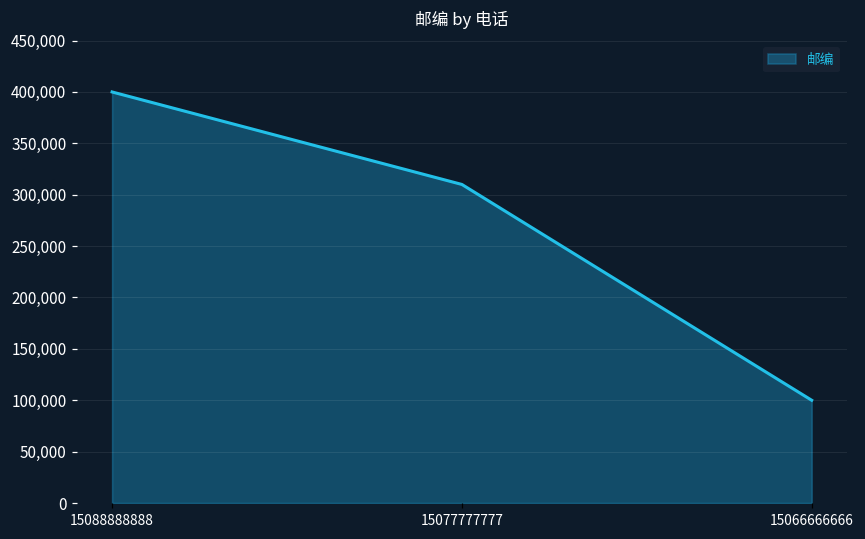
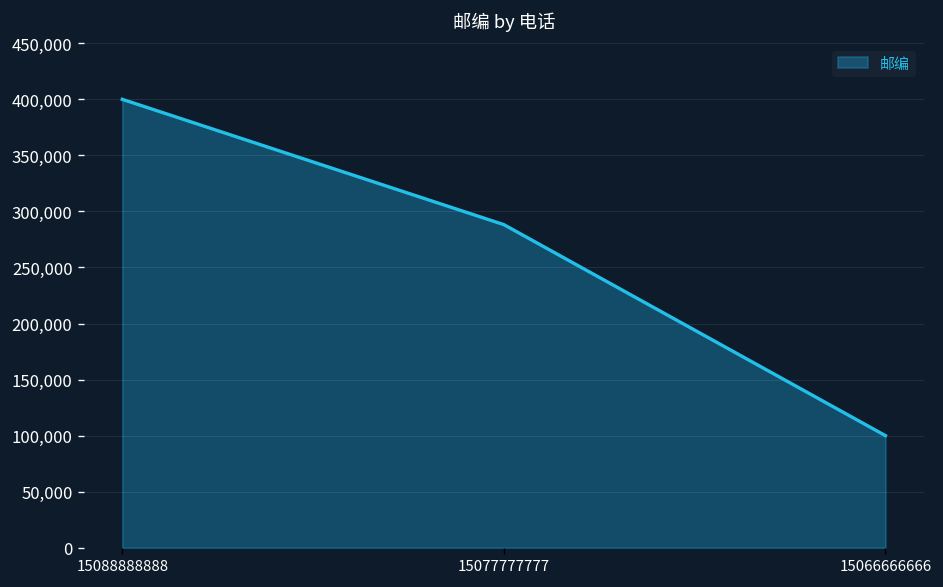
  {
    "15088888888": "400,000",
-   "15077777777": "310,000",
+   "15077777777": "290,000",
    "15066666666": "100,000"
  }
